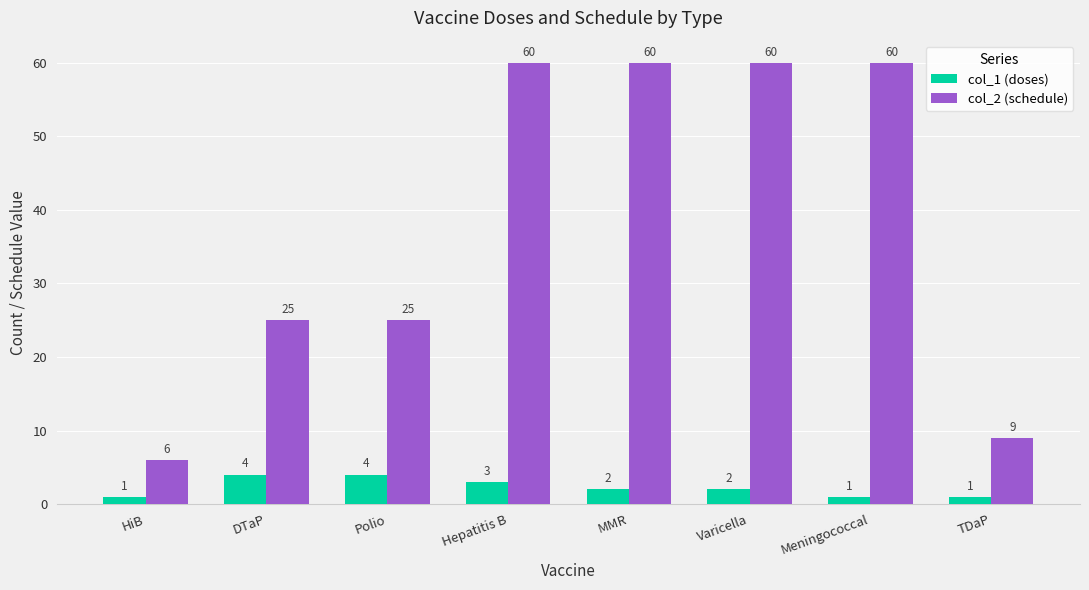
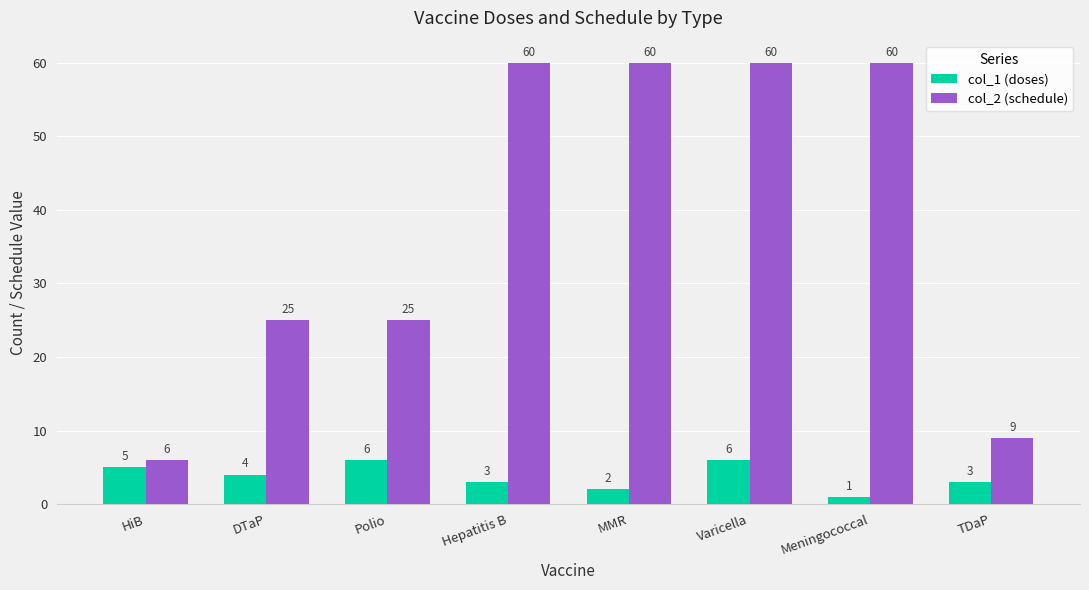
  {
    "col_1 (doses)": {
-     "HiB": 1,
+     "HiB": 5,
      "DTaP": 4,
-     "Polio": 4,
+     "Polio": 6,
      "Hepatitis B": 3,
      "MMR": 2,
-     "Varicella": 2,
+     "Varicella": 6,
      "Meningococcal": 1,
-     "TDaP": 1
+     "TDaP": 3
    },
    "col_2 (schedule)": {
      "HiB": 6,
      "DTaP": 25,
      "Polio": 25,
      "Hepatitis B": 60,
      "MMR": 60,
      "Varicella": 60,
      "Meningococcal": 60,
      "TDaP": 9
    }
  }
